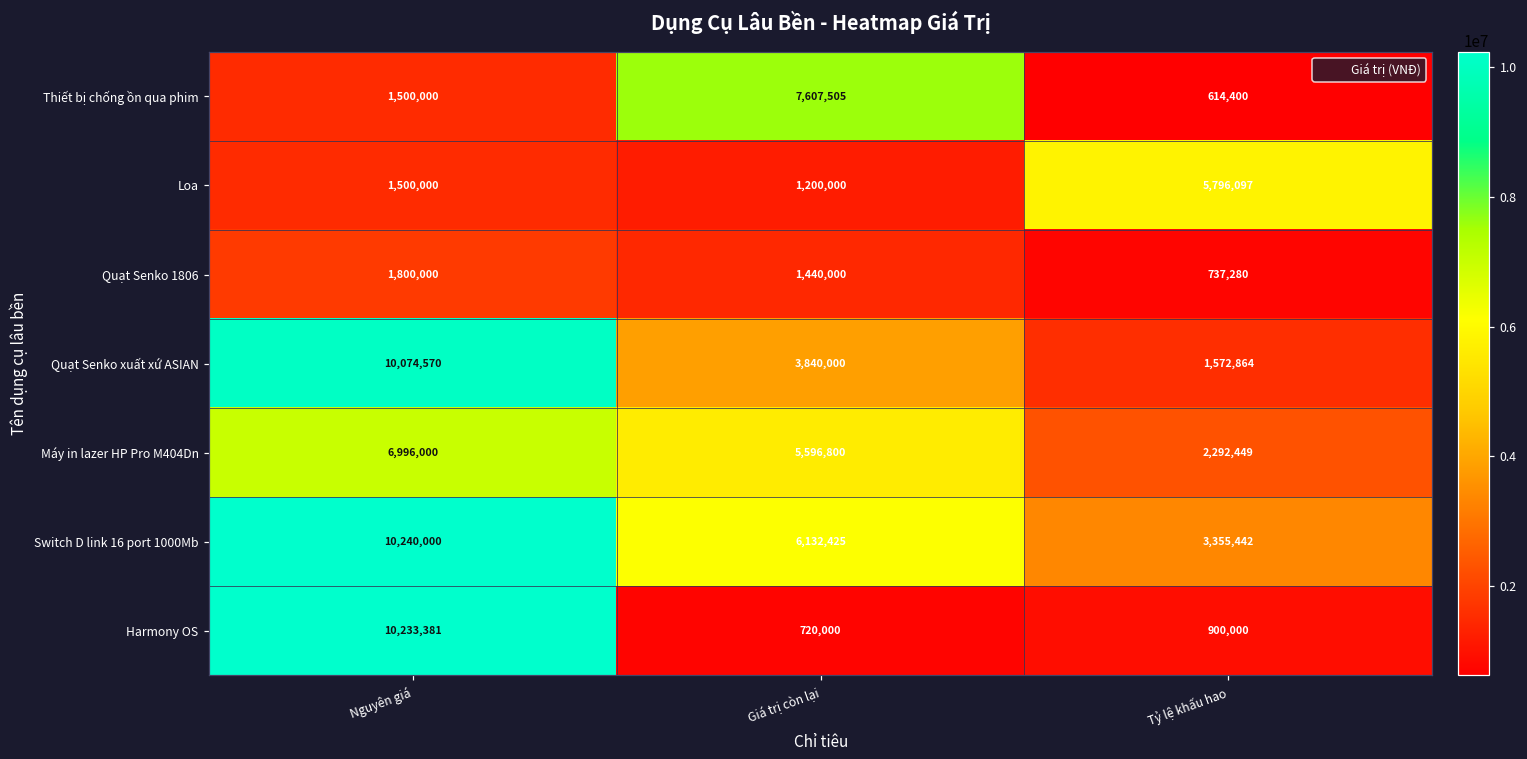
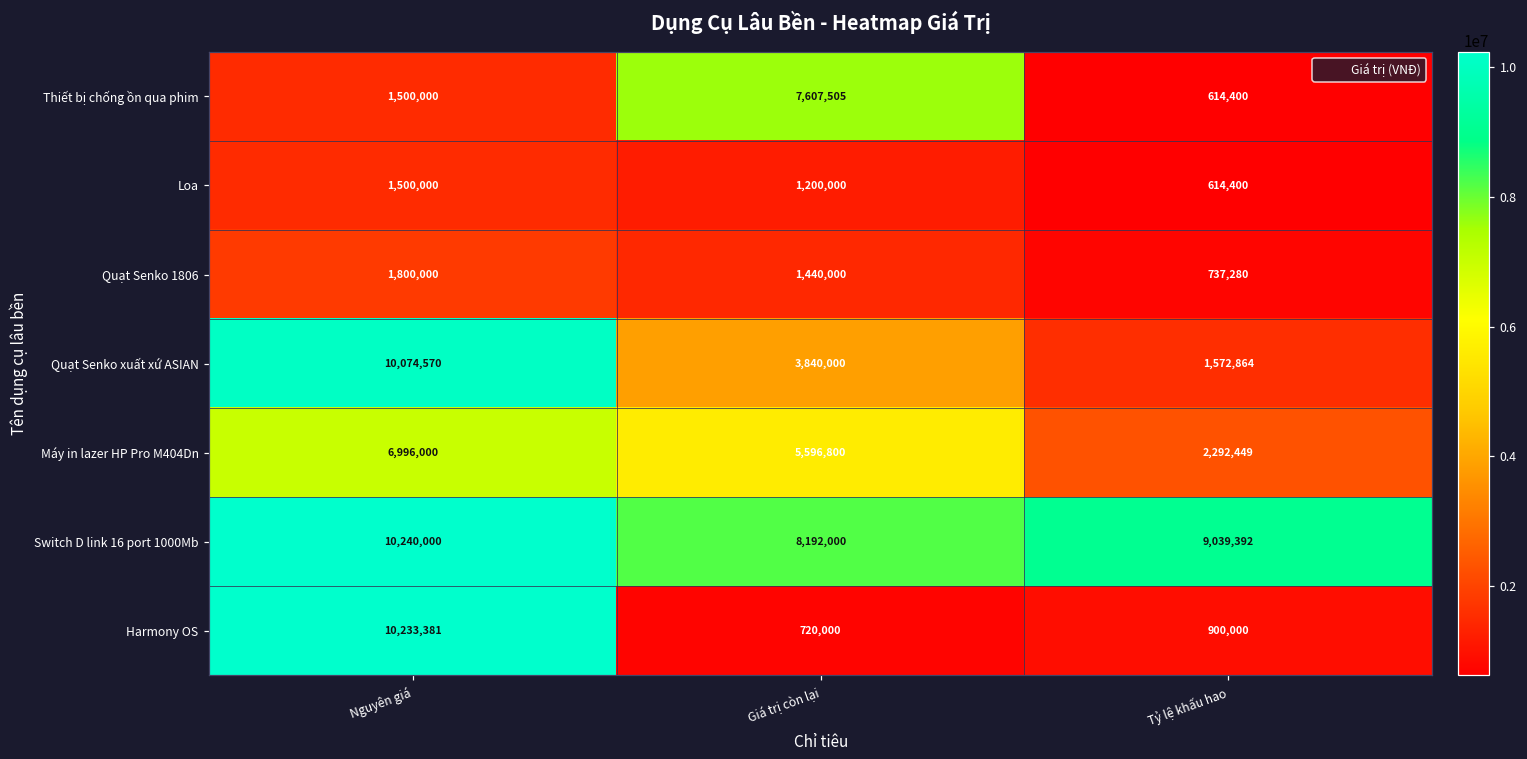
  {
    "Thiết bị chống ồn qua phim": {
      "Nguyên giá": "1,500,000",
      "Giá trị còn lại": "7,607,505",
      "Tỷ lệ khấu hao": "614,400"
    },
    "Loa": {
      "Nguyên giá": "1,500,000",
      "Giá trị còn lại": "1,200,000",
-     "Tỷ lệ khấu hao": "5,796,097"
+     "Tỷ lệ khấu hao": "614,400"
    },
    "Quạt Senko 1806": {
      "Nguyên giá": "1,800,000",
      "Giá trị còn lại": "1,440,000",
      "Tỷ lệ khấu hao": "737,280"
    },
    "Quạt Senko xuất xứ ASIAN": {
      "Nguyên giá": "10,074,570",
      "Giá trị còn lại": "3,840,000",
      "Tỷ lệ khấu hao": "1,572,864"
    },
    "Máy in lazer HP Pro M404Dn": {
      "Nguyên giá": "6,996,000",
      "Giá trị còn lại": "5,596,800",
      "Tỷ lệ khấu hao": "2,292,449"
    },
    "Switch D link 16 port 1000Mb": {
      "Nguyên giá": "10,240,000",
-     "Giá trị còn lại": "6,132,425",
-     "Tỷ lệ khấu hao": "3,355,442"
+     "Giá trị còn lại": "8,192,000",
+     "Tỷ lệ khấu hao": "9,039,392"
    },
    "Harmony OS": {
      "Nguyên giá": "10,233,381",
      "Giá trị còn lại": "720,000",
      "Tỷ lệ khấu hao": "900,000"
    }
  }
